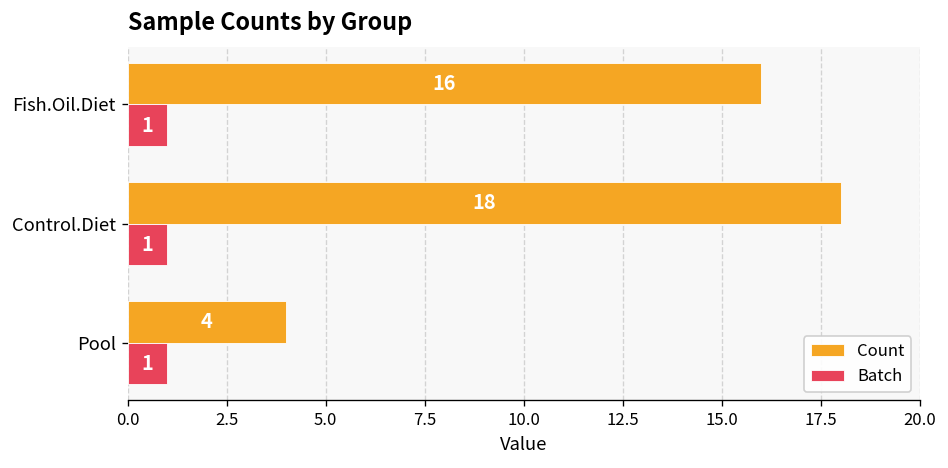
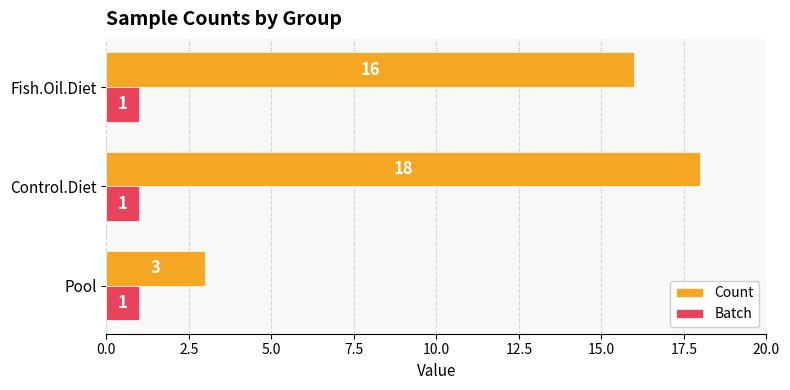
  {
    "Count": {
      "Fish.Oil.Diet": 16,
      "Control.Diet": 18,
-     "Pool": 4
+     "Pool": 3
    },
    "Batch": {
      "Fish.Oil.Diet": 1,
      "Control.Diet": 1,
      "Pool": 1
    }
  }
